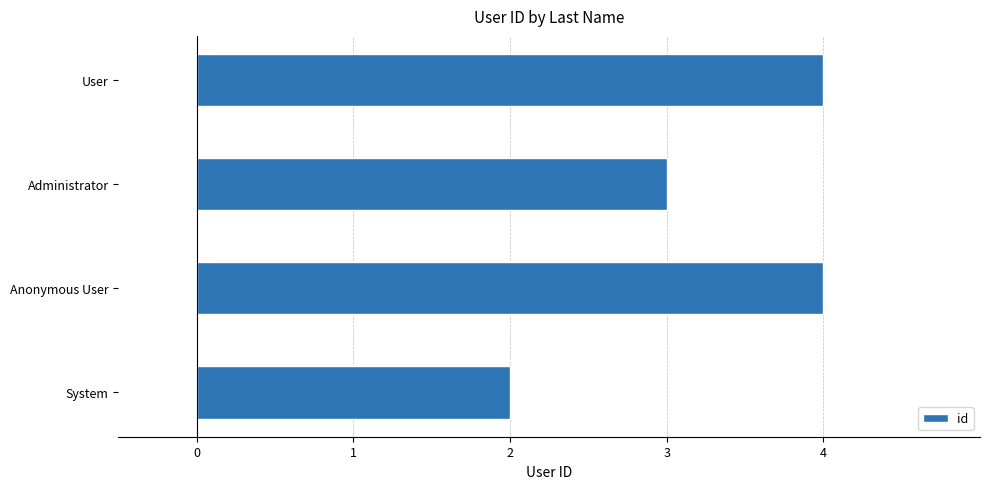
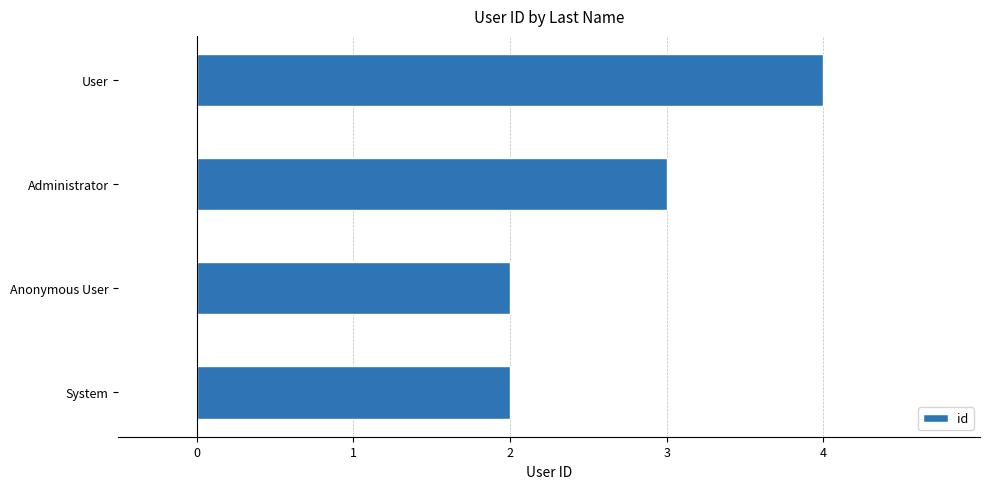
  {
    "User": 4,
    "Administrator": 3,
-   "Anonymous User": 4,
+   "Anonymous User": 2,
    "System": 2
  }
